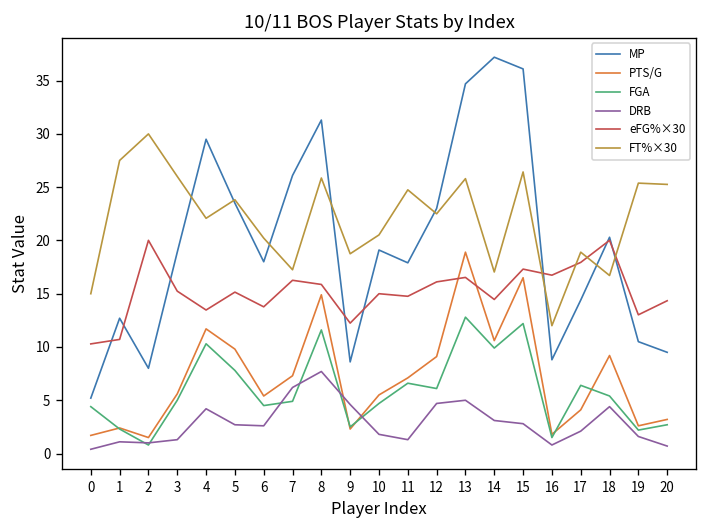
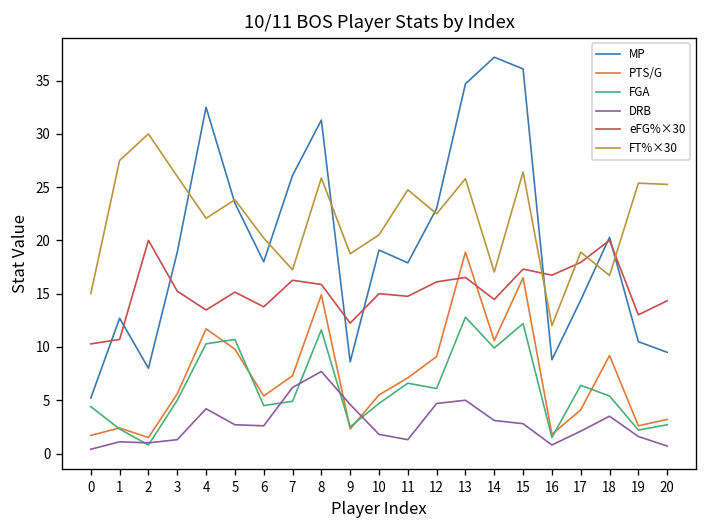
  {
    "MP": {
      "0": 5,
      "1": 13,
      "2": 8,
      "3": 19,
-     "4": 30,
+     "4": 33,
      "5": 24,
      "6": 18,
      "7": 26,
      "8": 31,
      "9": 9,
      "10": 19,
      "11": 18,
      "12": 23,
      "13": 35,
      "14": 37,
      "15": 36,
      "16": 9,
      "17": 14,
      "18": 20,
      "19": 11,
      "20": 10
    },
    "FGA": {
      "0": 4,
      "3": 5,
      "4": 10,
-     "5": 8,
+     "5": 11,
      "6": 5,
      "7": 5,
      "8": 12,
      "10": 5,
      "11": 7,
      "12": 6,
      "13": 13,
      "14": 10,
      "15": 12,
      "16": 2,
      "17": 6,
      "18": 5,
      "19": 2,
      "20": 3
    },
    "DRB": {
      "0": 0,
      "1": 1,
      "3": 1,
      "4": 4,
      "5": 3,
      "6": 3,
      "7": 6,
      "8": 8,
      "9": 5,
      "10": 2,
      "11": 1,
      "12": 5,
      "13": 5,
      "14": 3,
      "15": 3,
      "16": 1,
      "17": 2,
-     "18": 4.4,
+     "18": 3.5,
      "19": 2,
      "20": 1
    }
  }
